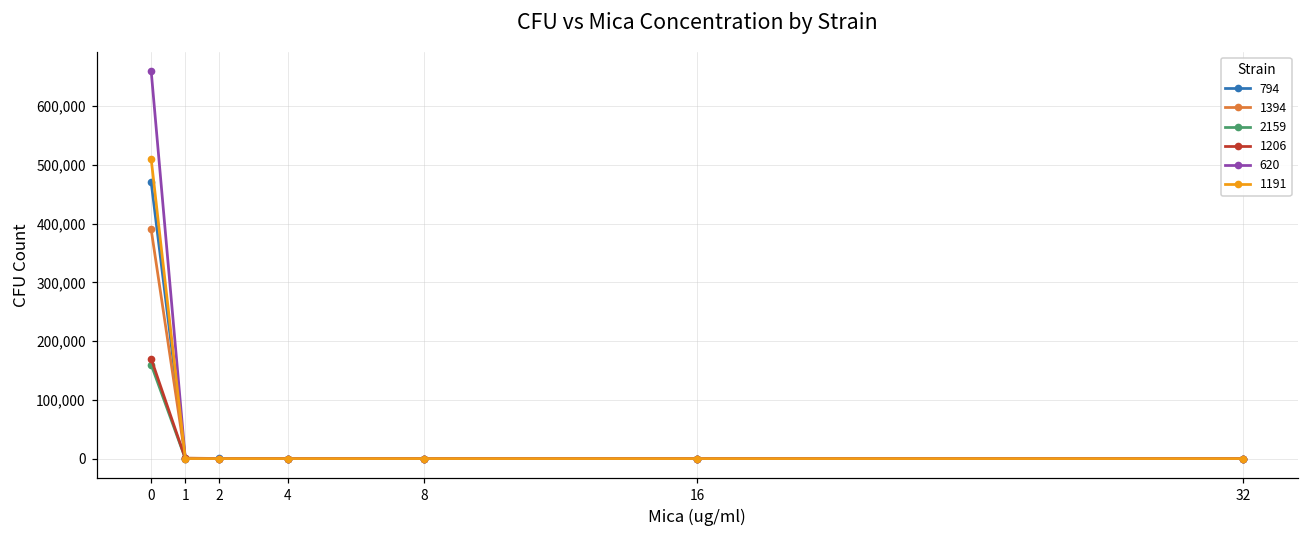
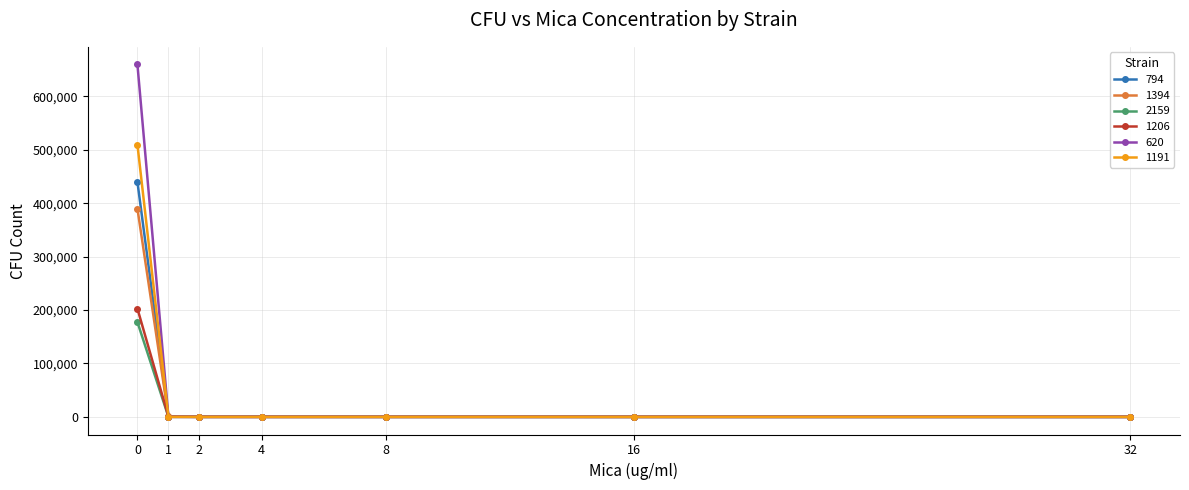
  {
    "794": {
-     "0": "470,000"
+     "0": "440,000"
    },
    "2159": {
-     "0": "160,000"
+     "0": "180,000"
    },
    "1206": {
-     "0": "170,000"
+     "0": "200,000"
    },
    "620": {
      "0": "660,000"
    }
  }
